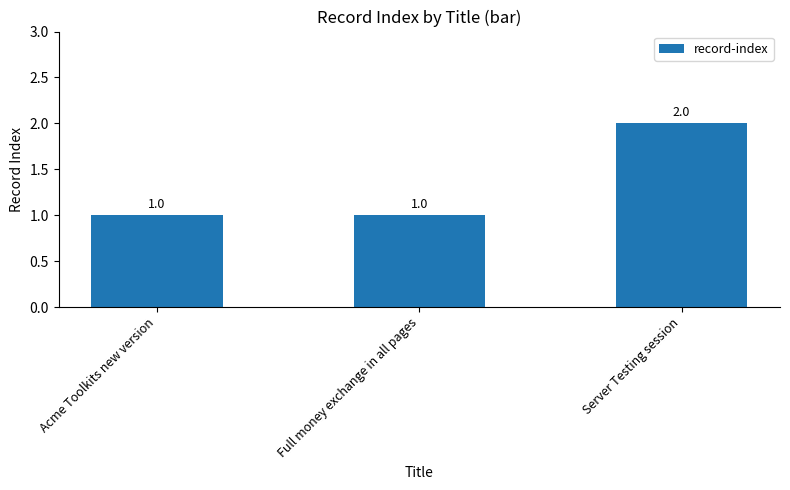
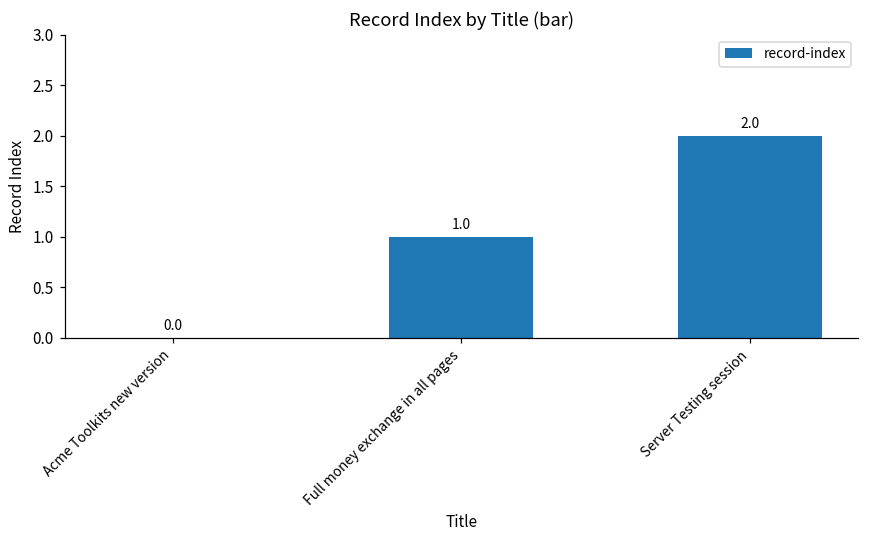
  {
-   "Acme Toolkits new version": 1.0,
+   "Acme Toolkits new version": 0.0,
    "Full money exchange in all pages": 1.0,
    "Server Testing session": 2.0
  }
